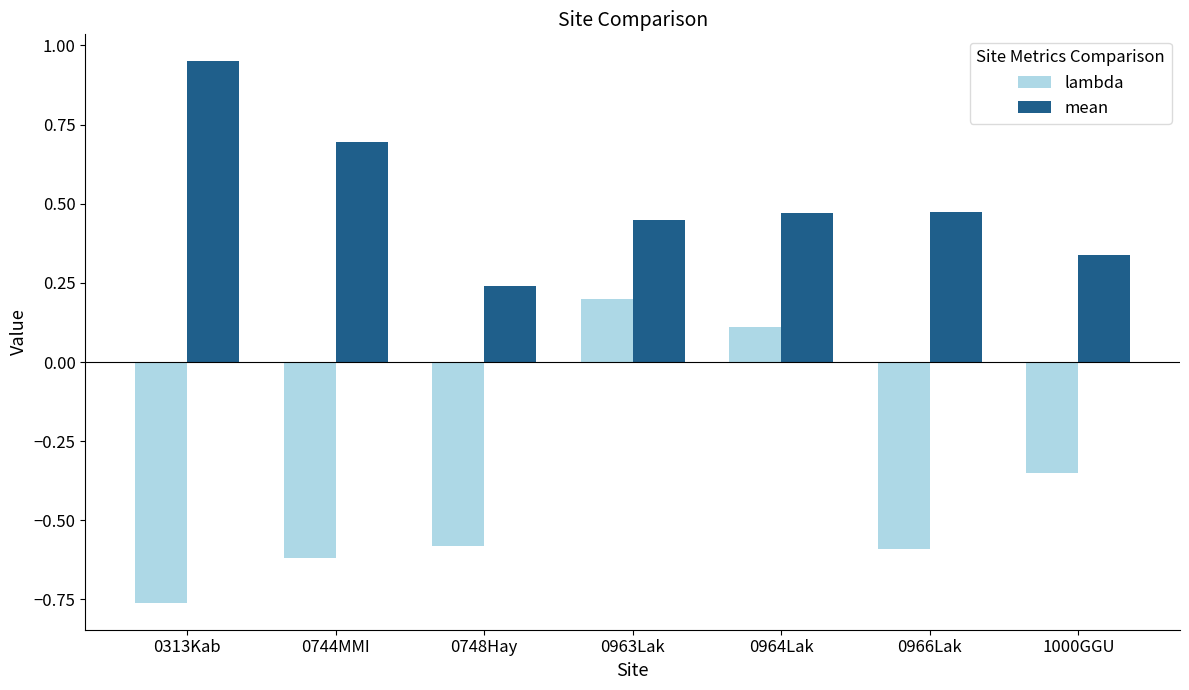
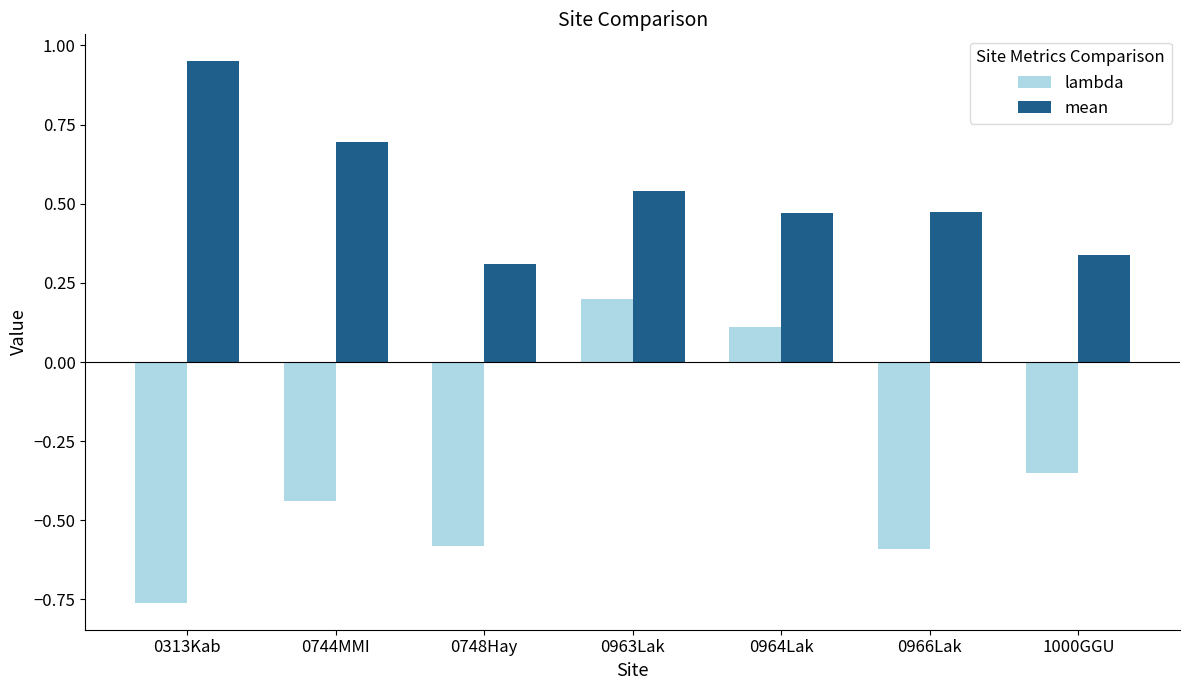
  {
    "lambda": {
      "0313Kab": -0.76,
-     "0744MMI": -0.62,
+     "0744MMI": -0.44,
      "0748Hay": -0.58,
      "0963Lak": 0.20,
      "0964Lak": 0.11,
      "0966Lak": -0.59,
      "1000GGU": -0.35
    },
    "mean": {
      "0313Kab": 0.95,
      "0744MMI": 0.69,
-     "0748Hay": 0.24,
-     "0963Lak": 0.45,
+     "0748Hay": 0.31,
+     "0963Lak": 0.54,
      "0964Lak": 0.47,
      "0966Lak": 0.47,
      "1000GGU": 0.34
    }
  }
